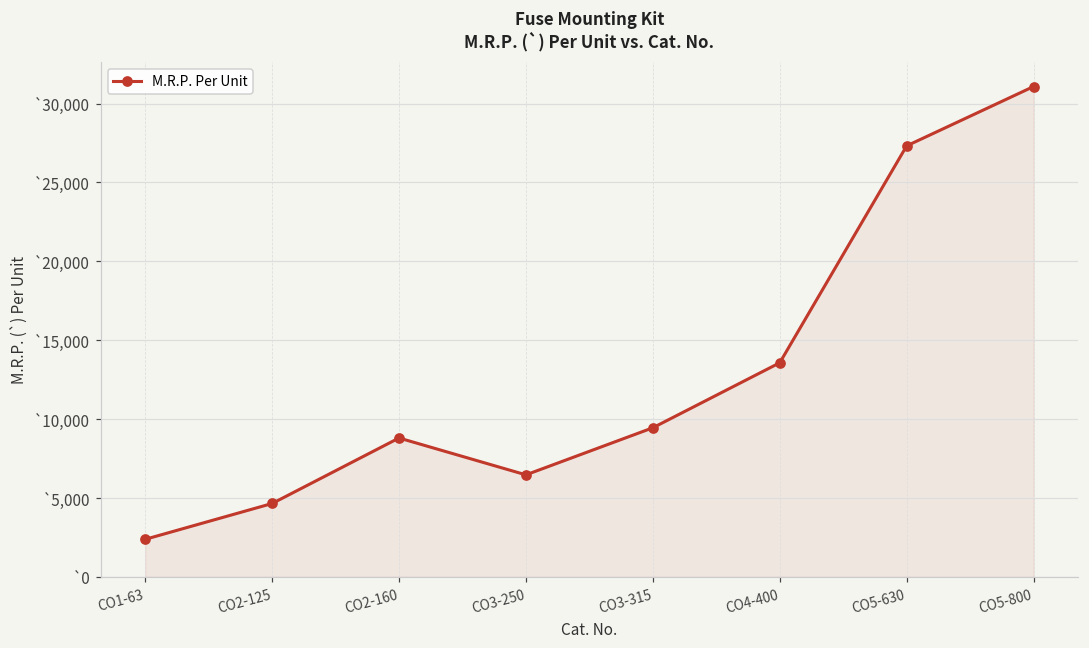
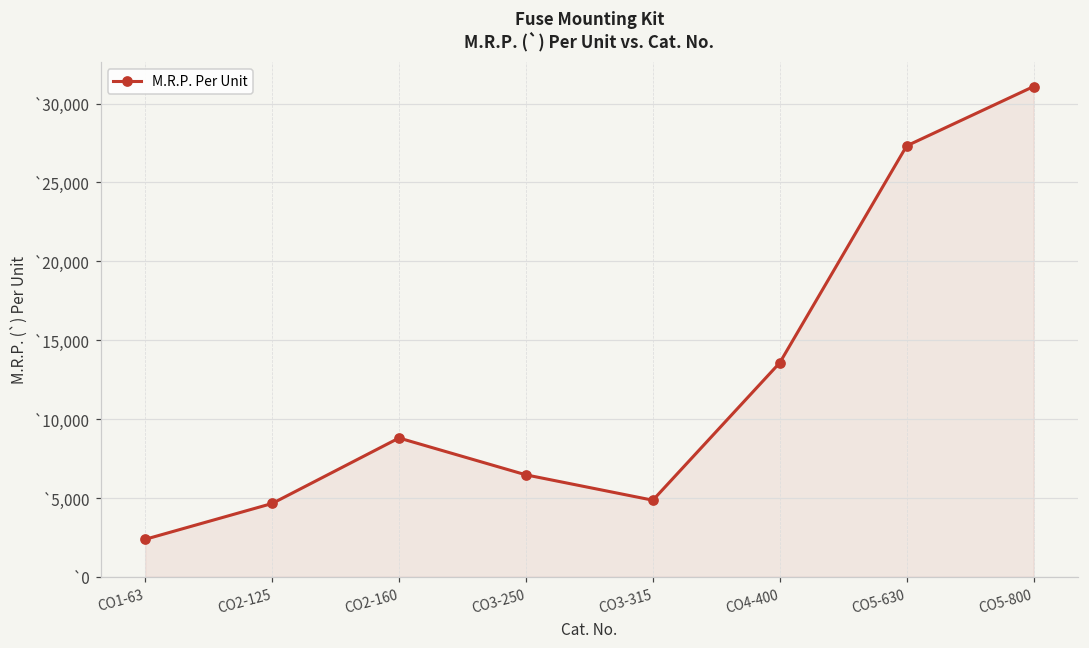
  {
    "CO1-63": "`2,400",
    "CO2-125": "`4,700",
    "CO2-160": "`8,800",
    "CO3-250": "`6,500",
-   "CO3-315": "`9,500",
+   "CO3-315": "`4,900",
    "CO4-400": "`13,600",
    "CO5-630": "`27,300",
    "CO5-800": "`31,100"
  }
